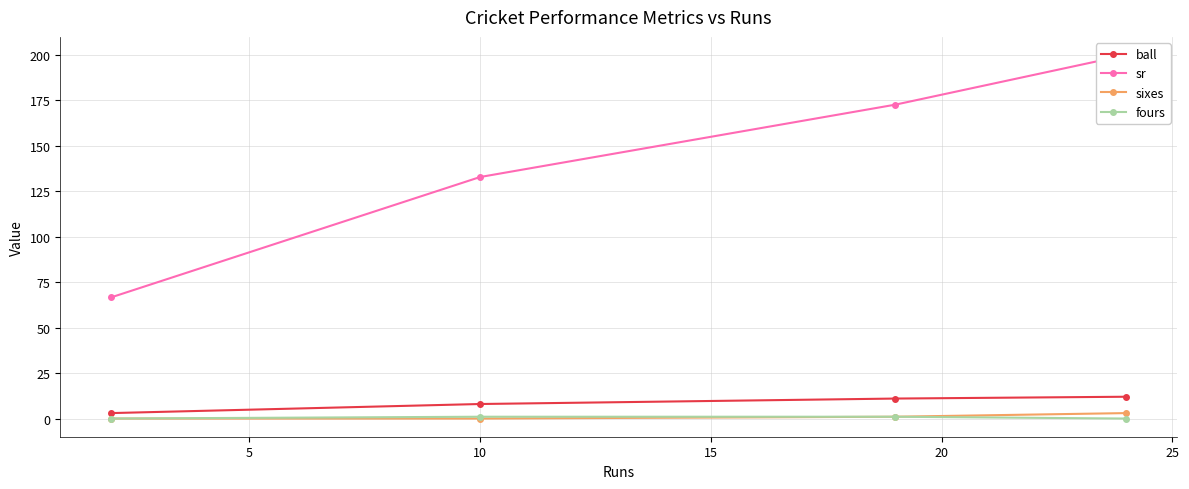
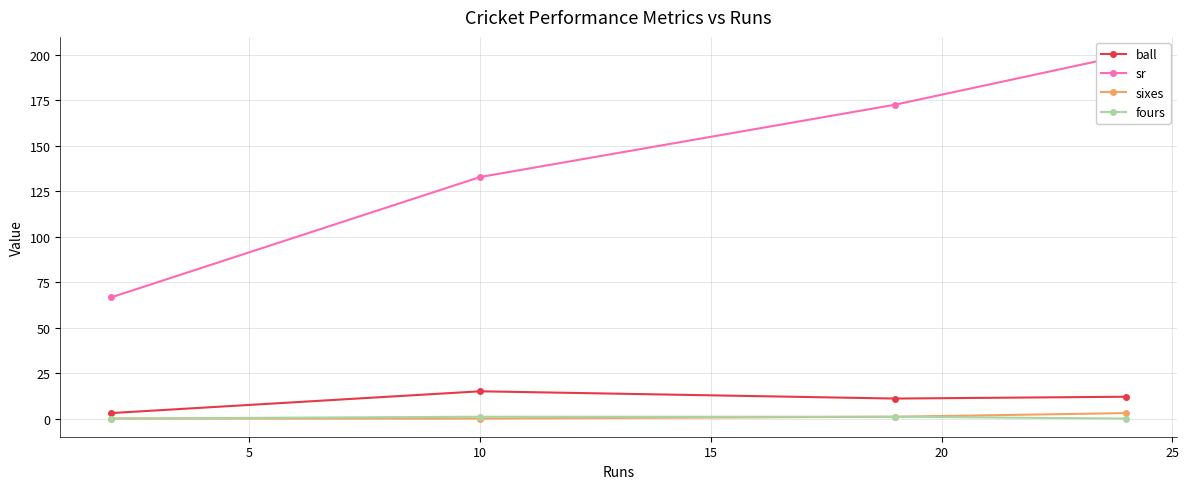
  {
    "ball": {
-     "10": 8
+     "10": 15
    },
    "sr": {
      "10": 133
    }
  }
